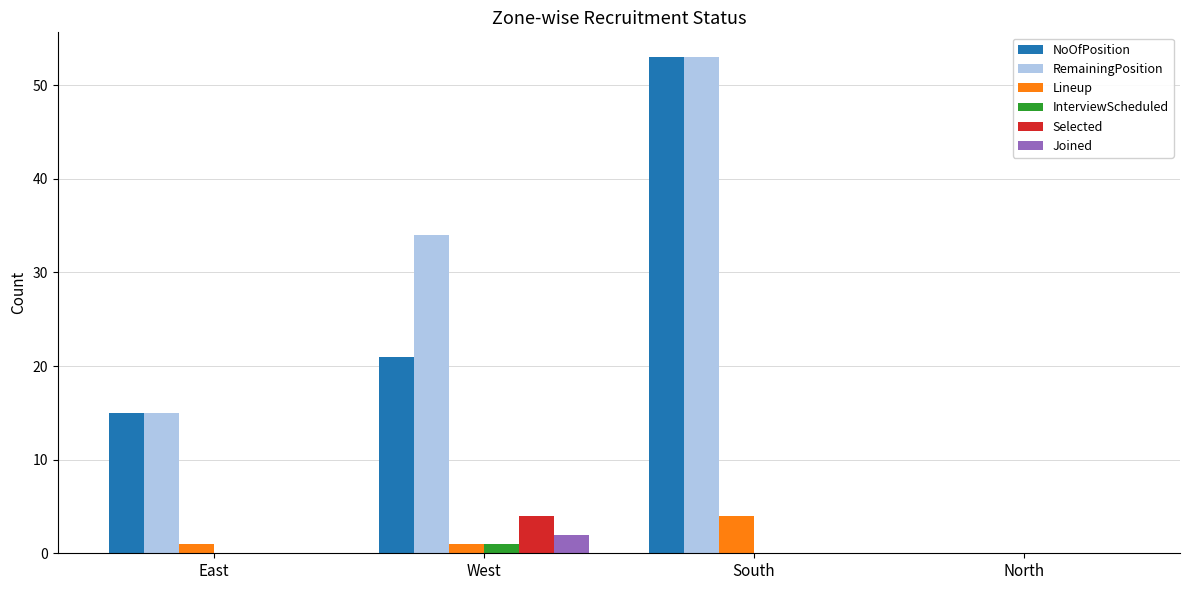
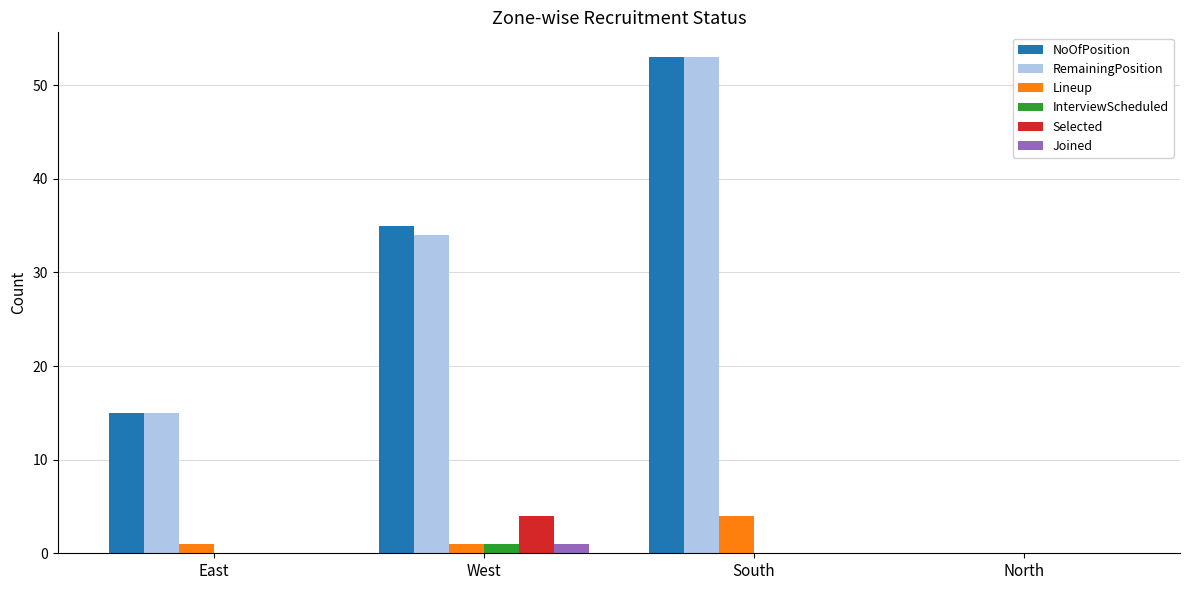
  {
    "NoOfPosition": {
      "East": 15,
-     "West": 21,
+     "West": 35,
      "South": 53,
      "North": 0
    },
    "RemainingPosition": {
      "East": 15,
      "West": 34,
      "South": 53,
      "North": 0
    },
    "Lineup": {
      "East": 1,
      "West": 1,
      "South": 4,
      "North": 0
    },
    "InterviewScheduled": {
      "East": 0,
      "West": 1,
      "South": 0,
      "North": 0
    },
    "Selected": {
      "East": 0,
      "West": 4,
      "South": 0,
      "North": 0
    },
    "Joined": {
      "East": 0,
-     "West": 2,
+     "West": 1,
      "South": 0,
      "North": 0
    }
  }
